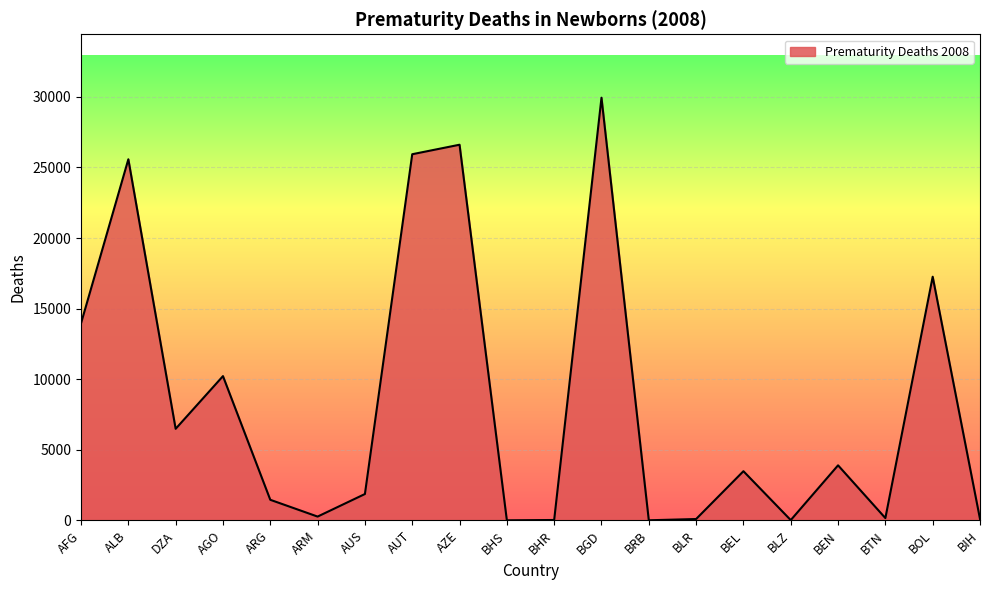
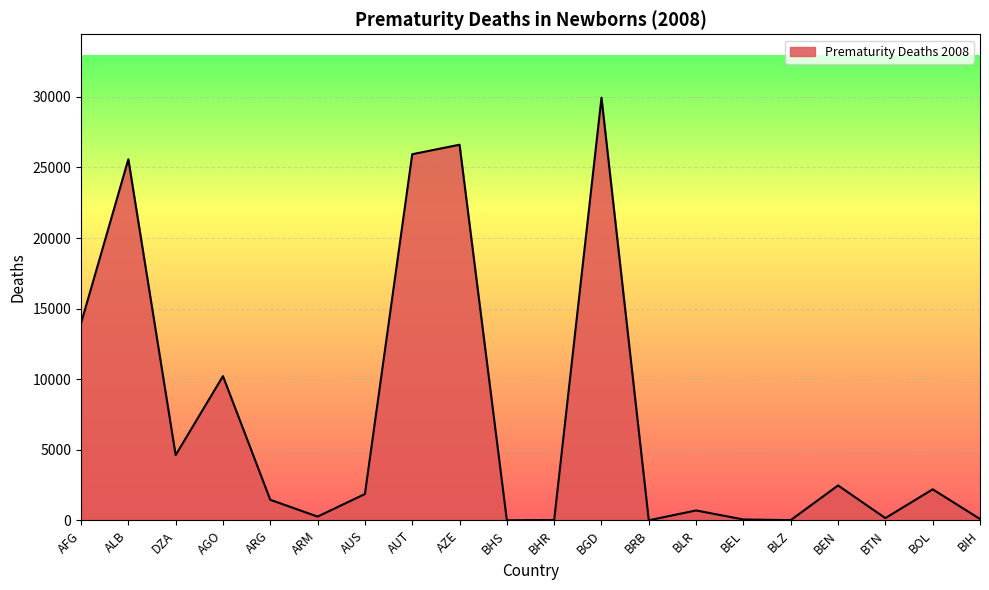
  {
    "AFG": 14000,
    "ALB": 25600,
-   "DZA": 6500,
+   "DZA": 4600,
    "AGO": 10200,
    "ARG": 1500,
    "ARM": 300,
    "AUS": 1900,
    "AUT": 25900,
    "AZE": 26600,
    "BHS": 0,
    "BHR": 0,
    "BGD": 29900,
    "BRB": 0,
-   "BLR": 100,
-   "BEL": 3500,
+   "BLR": 700,
+   "BEL": 100,
    "BLZ": 0,
-   "BEN": 3900,
+   "BEN": 2500,
    "BTN": 200,
-   "BOL": 17300,
+   "BOL": 2200,
    "BIH": 100
  }
